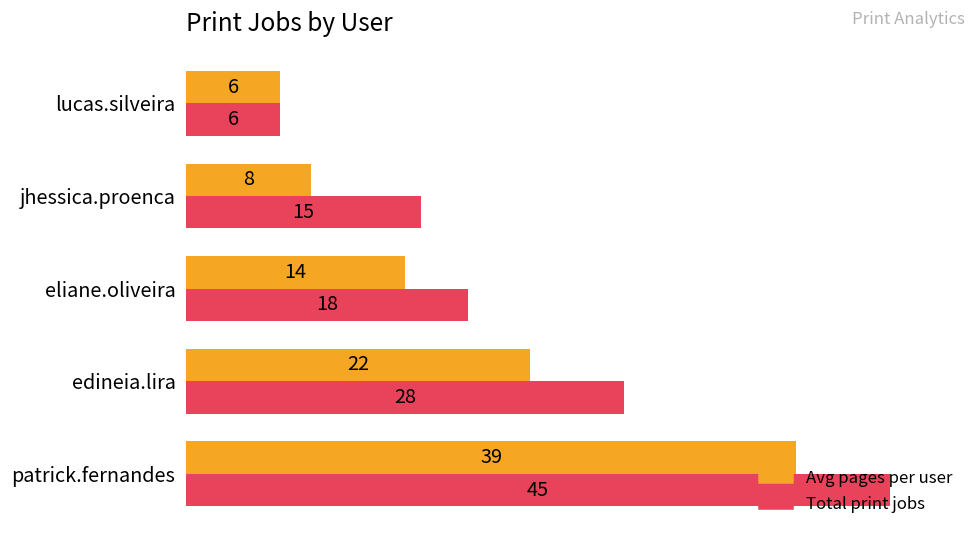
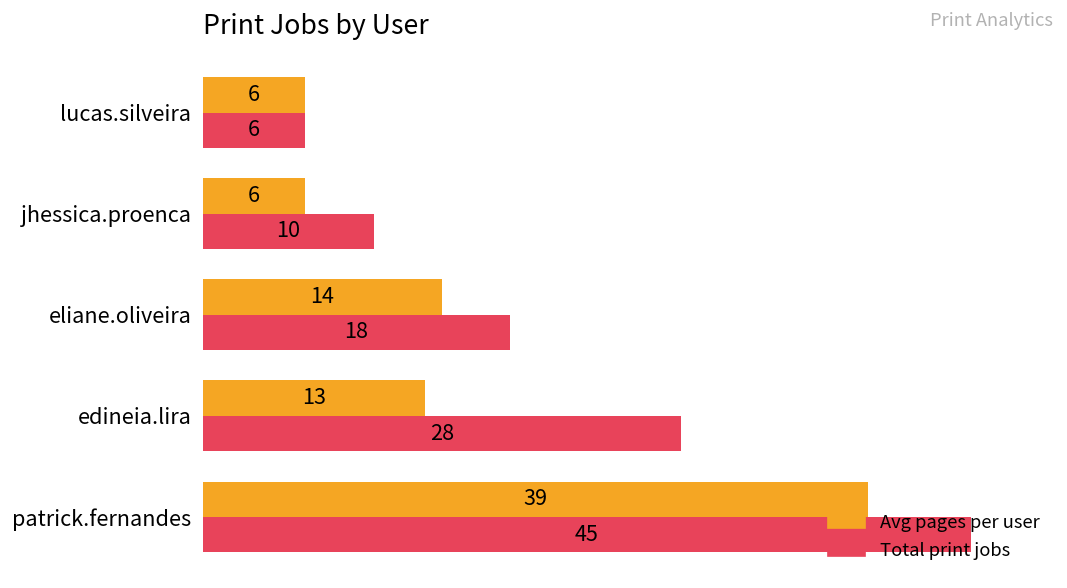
  {
    "Avg pages per user": {
      "lucas.silveira": 6,
-     "jhessica.proenca": 8,
+     "jhessica.proenca": 6,
      "eliane.oliveira": 14,
-     "edineia.lira": 22,
+     "edineia.lira": 13,
      "patrick.fernandes": 39
    },
    "Total print jobs": {
      "lucas.silveira": 6,
-     "jhessica.proenca": 15,
+     "jhessica.proenca": 10,
      "eliane.oliveira": 18,
      "edineia.lira": 28,
      "patrick.fernandes": 45
    }
  }
